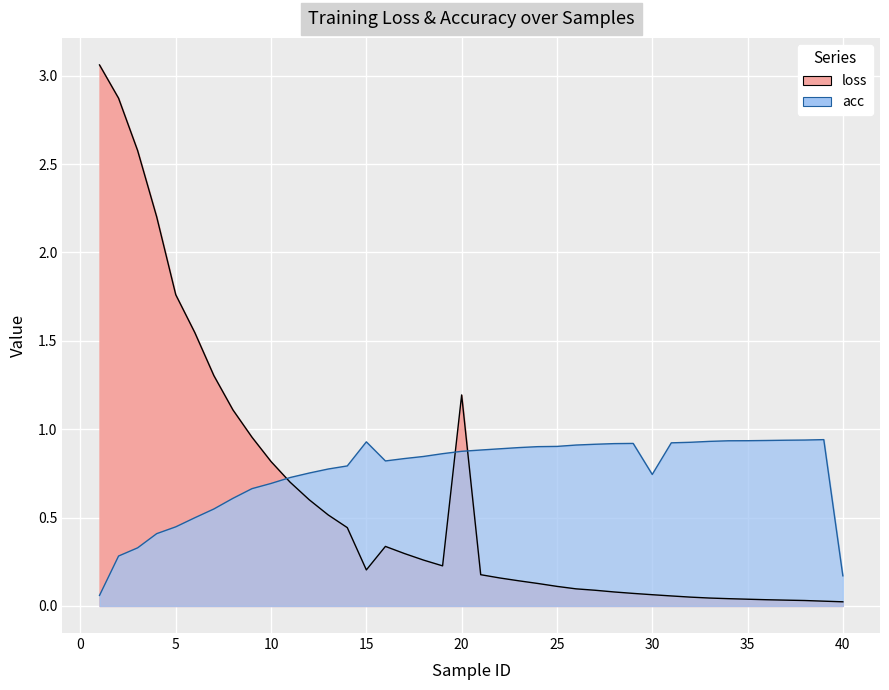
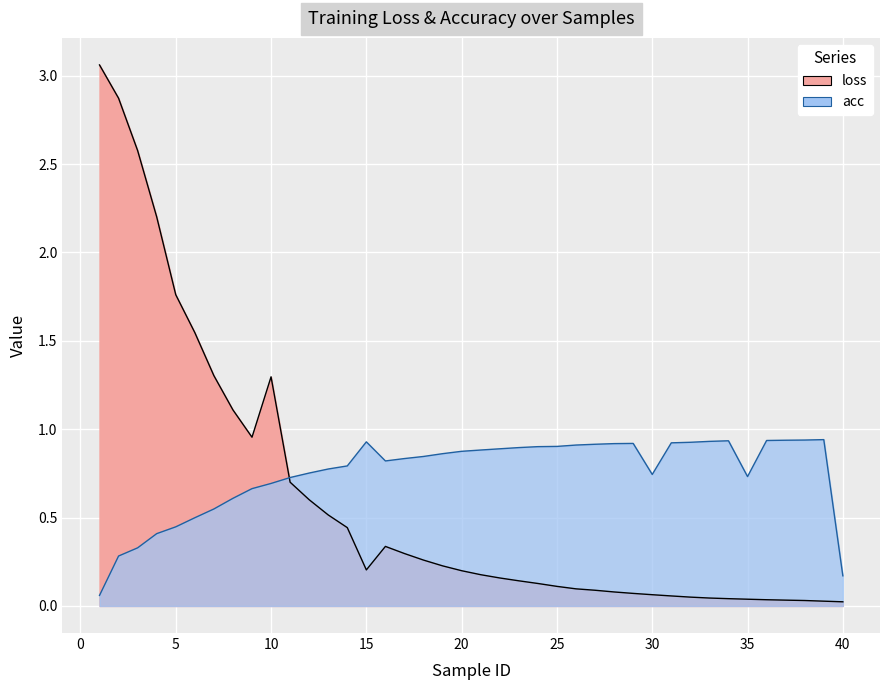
  {
    "loss": {
      "5": 1.76,
-     "10": 0.82,
+     "10": 1.30,
      "15": 0.20,
-     "20": 1.19,
+     "20": 0.20,
      "25": 0.11,
      "30": 0.06,
      "35": 0.04,
      "40": 0.02
    },
    "acc": {
      "5": 0.45,
      "10": 0.69,
      "15": 0.93,
      "20": 0.88,
      "25": 0.90,
      "30": 0.74,
-     "35": 0.94,
+     "35": 0.73,
      "40": 0.17
    }
  }
